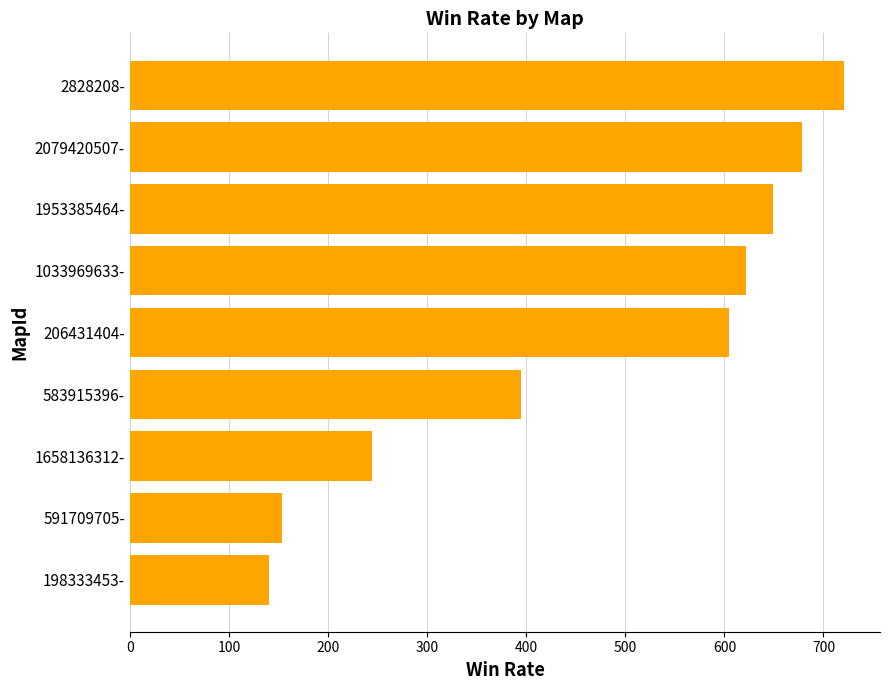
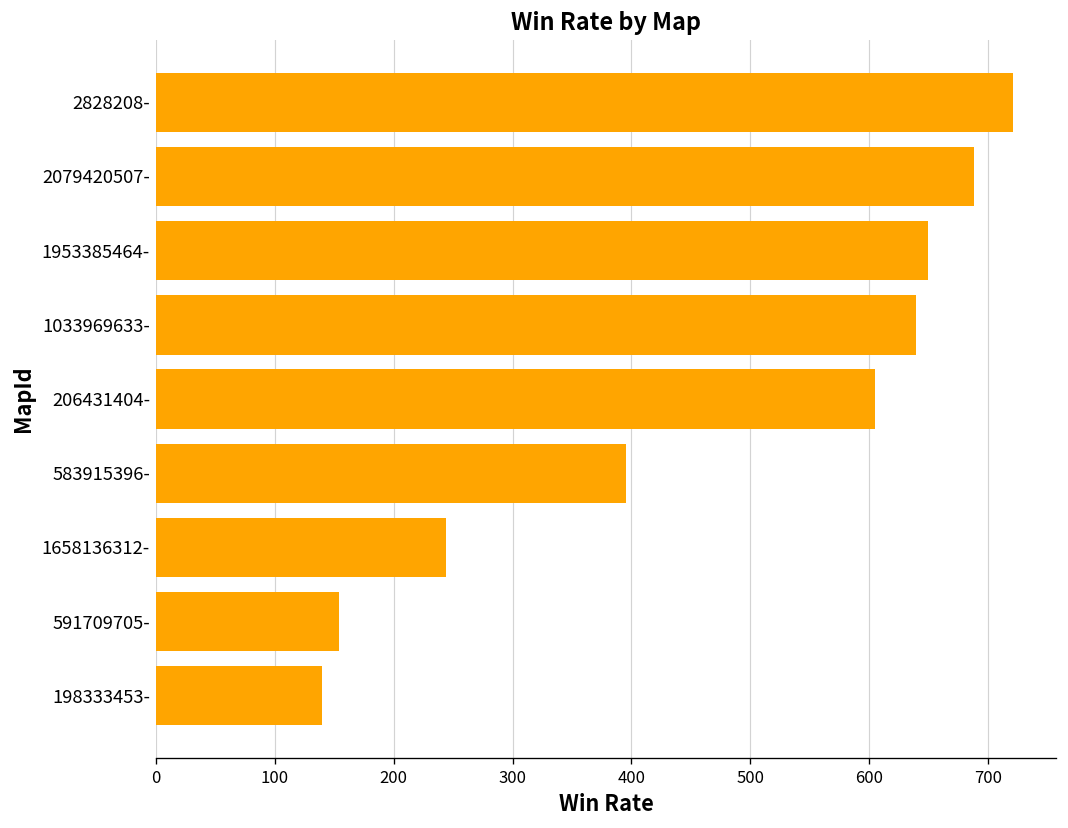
  {
    "2828208-": 720,
-   "2079420507-": 680,
+   "2079420507-": 690,
    "1953385464-": 650,
-   "1033969633-": 620,
+   "1033969633-": 640,
    "206431404-": 610,
    "583915396-": 400,
    "1658136312-": 240,
    "591709705-": 150,
    "198333453-": 140
  }
